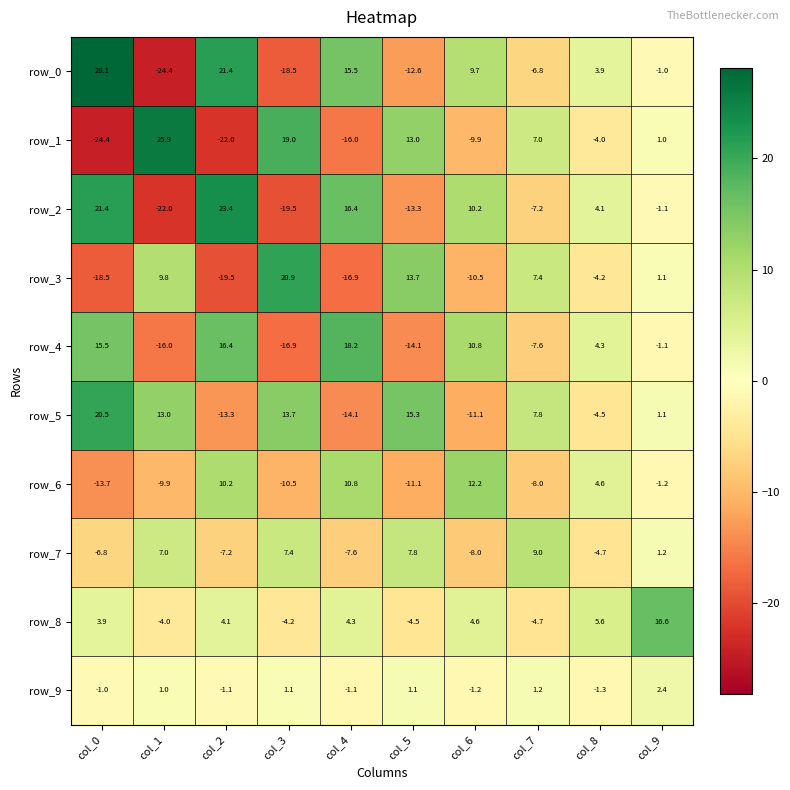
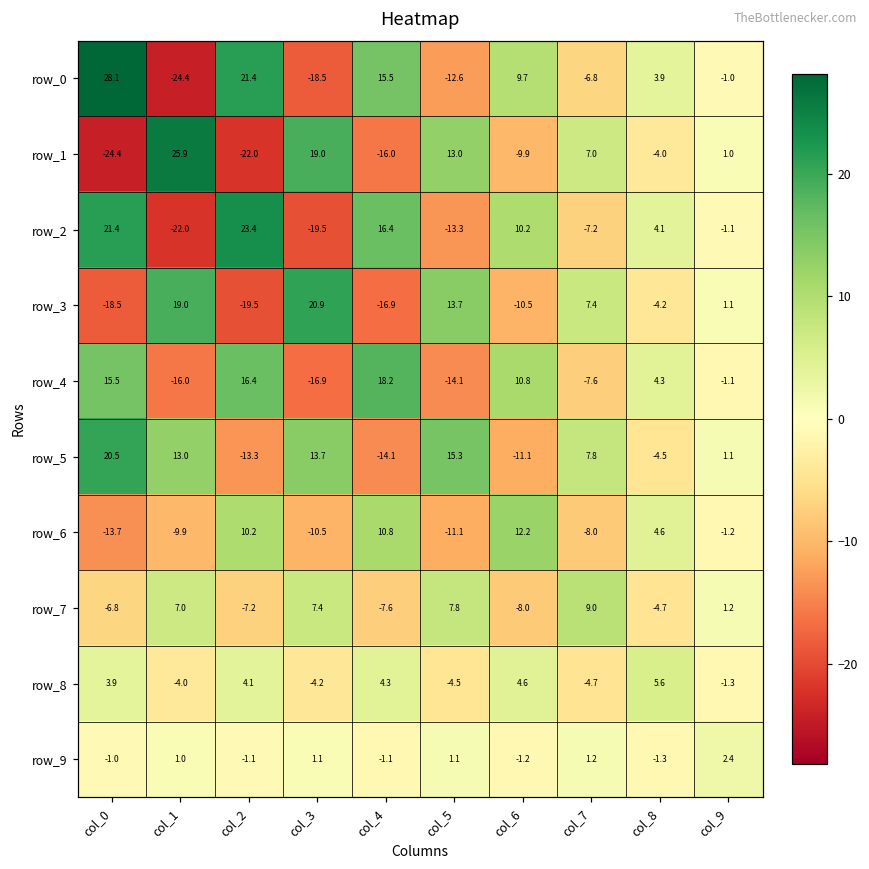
  {
    "row_0": {
      "col_0": 28.1,
      "col_1": -24.4,
      "col_2": 21.4,
      "col_3": -18.5,
      "col_4": 15.5,
      "col_5": -12.6,
      "col_6": 9.7,
      "col_7": -6.8,
      "col_8": 3.9,
      "col_9": -1.0
    },
    "row_1": {
      "col_0": -24.4,
      "col_1": 25.9,
      "col_2": -22.0,
      "col_3": 19.0,
      "col_4": -16.0,
      "col_5": 13.0,
      "col_6": -9.9,
      "col_7": 7.0,
      "col_8": -4.0,
      "col_9": 1.0
    },
    "row_2": {
      "col_0": 21.4,
      "col_1": -22.0,
      "col_2": 23.4,
      "col_3": -19.5,
      "col_4": 16.4,
      "col_5": -13.3,
      "col_6": 10.2,
      "col_7": -7.2,
      "col_8": 4.1,
      "col_9": -1.1
    },
    "row_3": {
      "col_0": -18.5,
-     "col_1": 9.8,
+     "col_1": 19.0,
      "col_2": -19.5,
      "col_3": 20.9,
      "col_4": -16.9,
      "col_5": 13.7,
      "col_6": -10.5,
      "col_7": 7.4,
      "col_8": -4.2,
      "col_9": 1.1
    },
    "row_4": {
      "col_0": 15.5,
      "col_1": -16.0,
      "col_2": 16.4,
      "col_3": -16.9,
      "col_4": 18.2,
      "col_5": -14.1,
      "col_6": 10.8,
      "col_7": -7.6,
      "col_8": 4.3,
      "col_9": -1.1
    },
    "row_5": {
      "col_0": 20.5,
      "col_1": 13.0,
      "col_2": -13.3,
      "col_3": 13.7,
      "col_4": -14.1,
      "col_5": 15.3,
      "col_6": -11.1,
      "col_7": 7.8,
      "col_8": -4.5,
      "col_9": 1.1
    },
    "row_6": {
      "col_0": -13.7,
      "col_1": -9.9,
      "col_2": 10.2,
      "col_3": -10.5,
      "col_4": 10.8,
      "col_5": -11.1,
      "col_6": 12.2,
      "col_7": -8.0,
      "col_8": 4.6,
      "col_9": -1.2
    },
    "row_7": {
      "col_0": -6.8,
      "col_1": 7.0,
      "col_2": -7.2,
      "col_3": 7.4,
      "col_4": -7.6,
      "col_5": 7.8,
      "col_6": -8.0,
      "col_7": 9.0,
      "col_8": -4.7,
      "col_9": 1.2
    },
    "row_8": {
      "col_0": 3.9,
      "col_1": -4.0,
      "col_2": 4.1,
      "col_3": -4.2,
      "col_4": 4.3,
      "col_5": -4.5,
      "col_6": 4.6,
      "col_7": -4.7,
      "col_8": 5.6,
-     "col_9": 16.6
+     "col_9": -1.3
    },
    "row_9": {
      "col_0": -1.0,
      "col_1": 1.0,
      "col_2": -1.1,
      "col_3": 1.1,
      "col_4": -1.1,
      "col_5": 1.1,
      "col_6": -1.2,
      "col_7": 1.2,
      "col_8": -1.3,
      "col_9": 2.4
    }
  }
